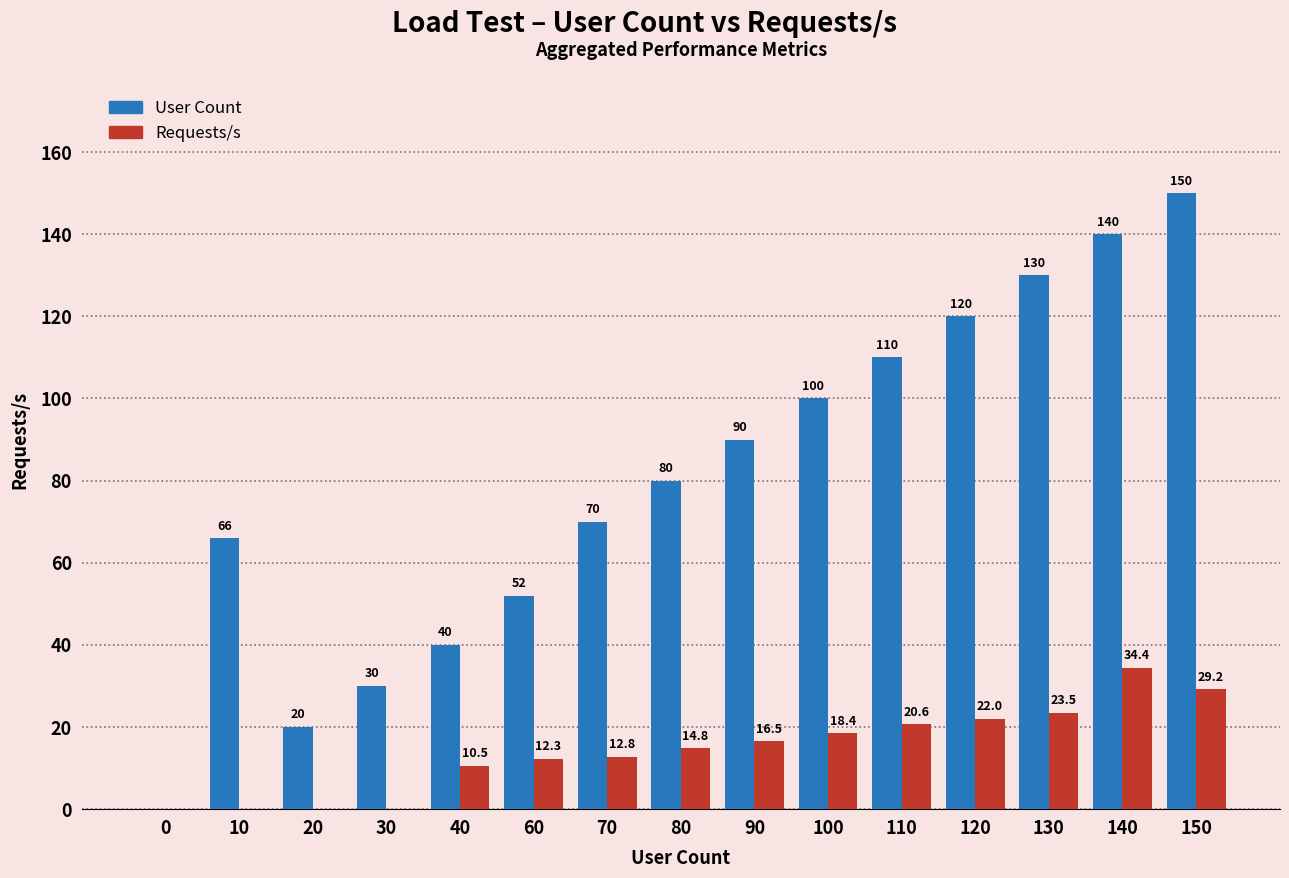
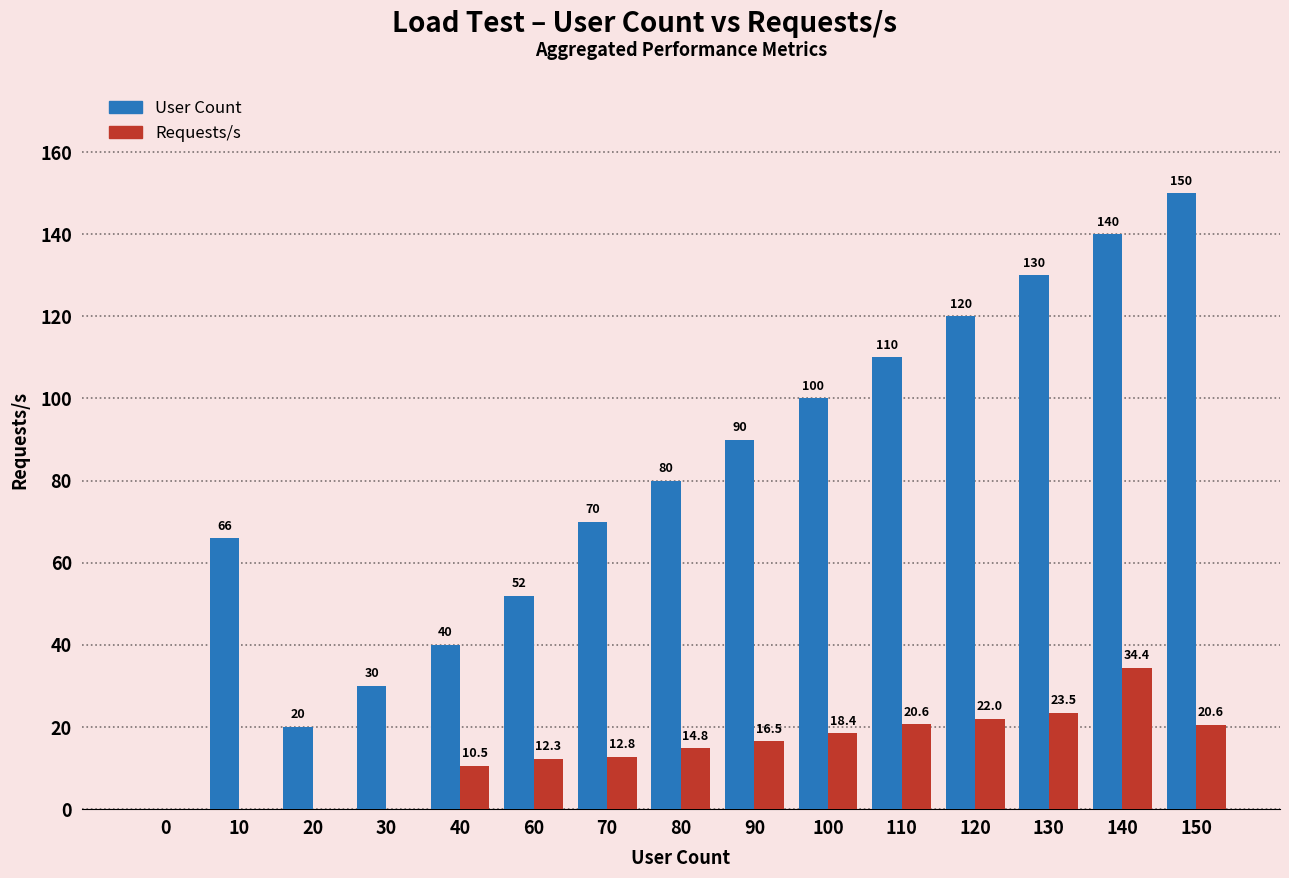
  {
    "User Count": {
      "10": 66,
      "20": 20,
      "30": 30,
      "40": 40,
      "60": 52,
      "70": 70,
      "80": 80,
      "90": 90,
      "100": 100,
      "110": 110,
      "120": 120,
      "130": 130,
      "140": 140,
      "150": 150
    },
    "Requests/s": {
      "40": 10.5,
      "60": 12.3,
      "70": 12.8,
      "80": 14.8,
      "90": 16.5,
      "100": 18.4,
      "110": 20.6,
      "120": 22.0,
      "130": 23.5,
      "140": 34.4,
-     "150": 29.2
+     "150": 20.6
    }
  }
